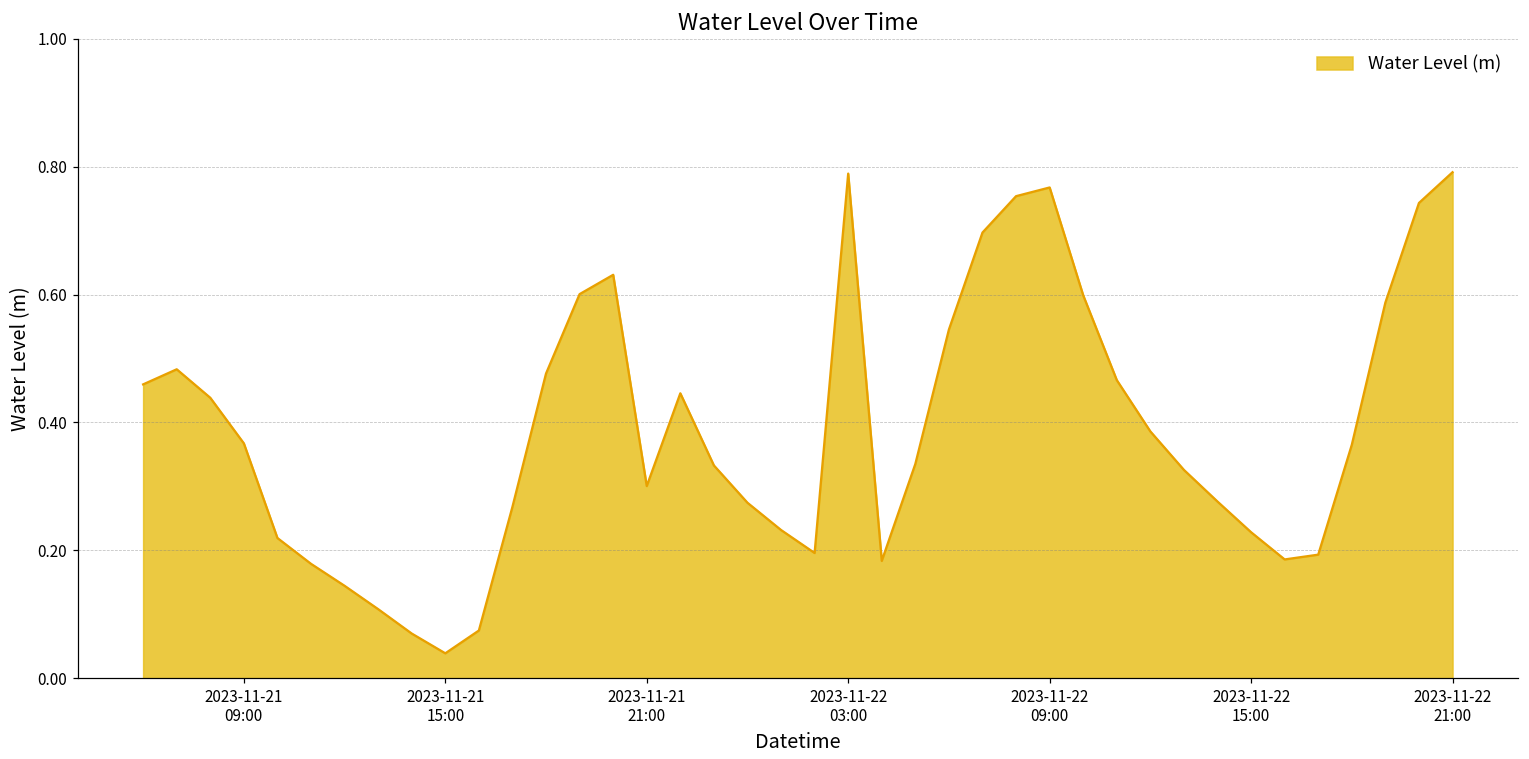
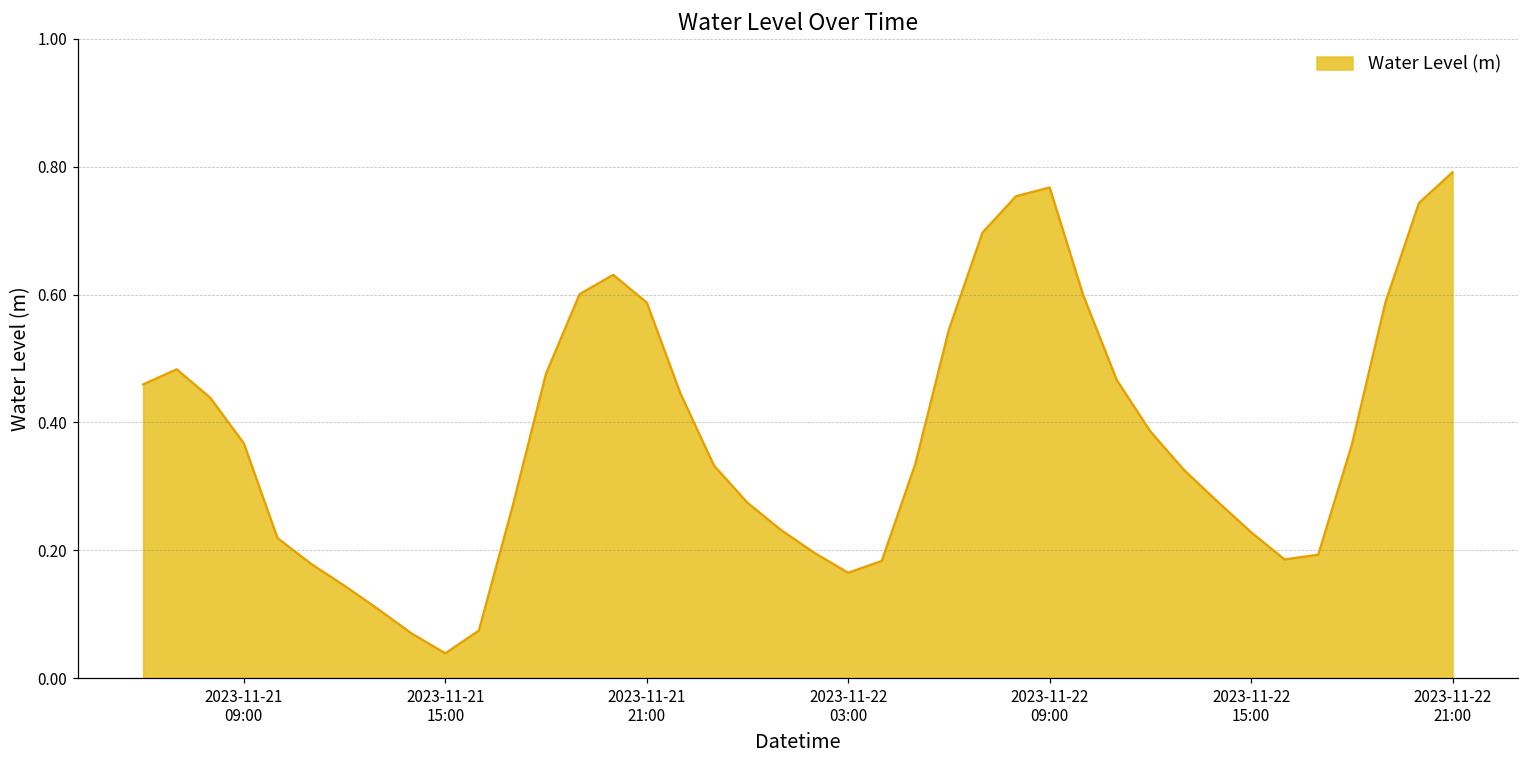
  {
    "2023-11-21 09:00": 0.37,
    "2023-11-21 15:00": 0.04,
-   "2023-11-21 21:00": 0.30,
-   "2023-11-22 03:00": 0.79,
+   "2023-11-21 21:00": 0.59,
+   "2023-11-22 03:00": 0.16,
    "2023-11-22 09:00": 0.77,
    "2023-11-22 15:00": 0.23,
    "2023-11-22 21:00": 0.79
  }
